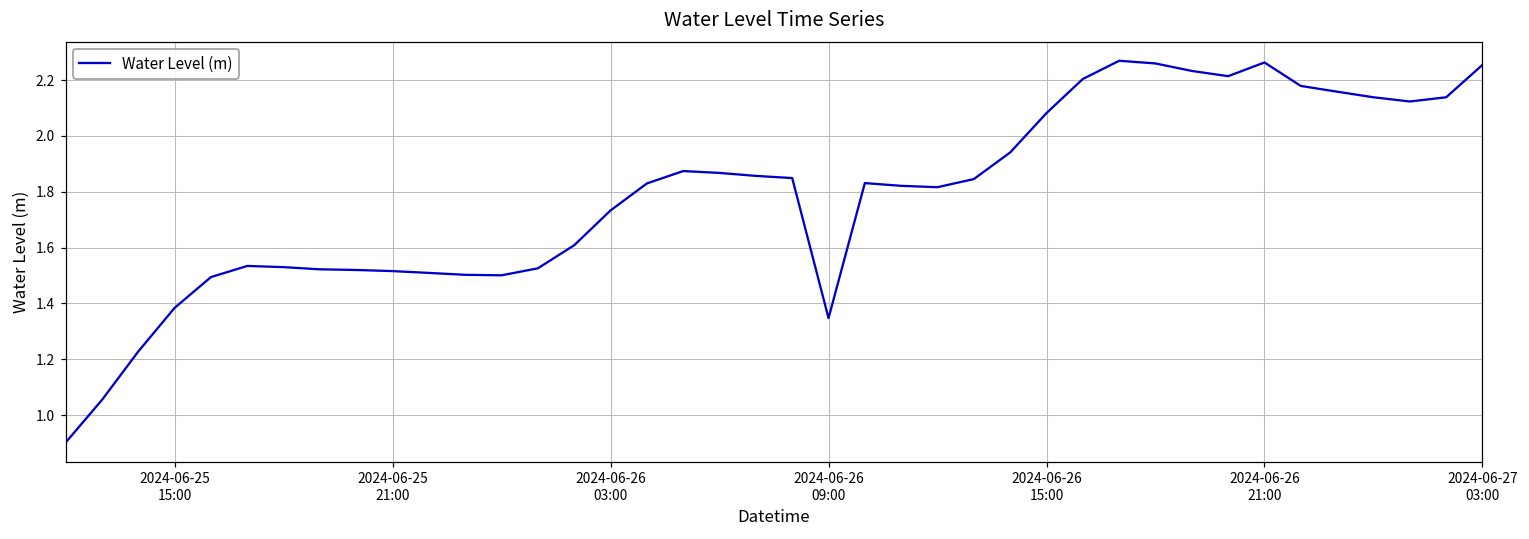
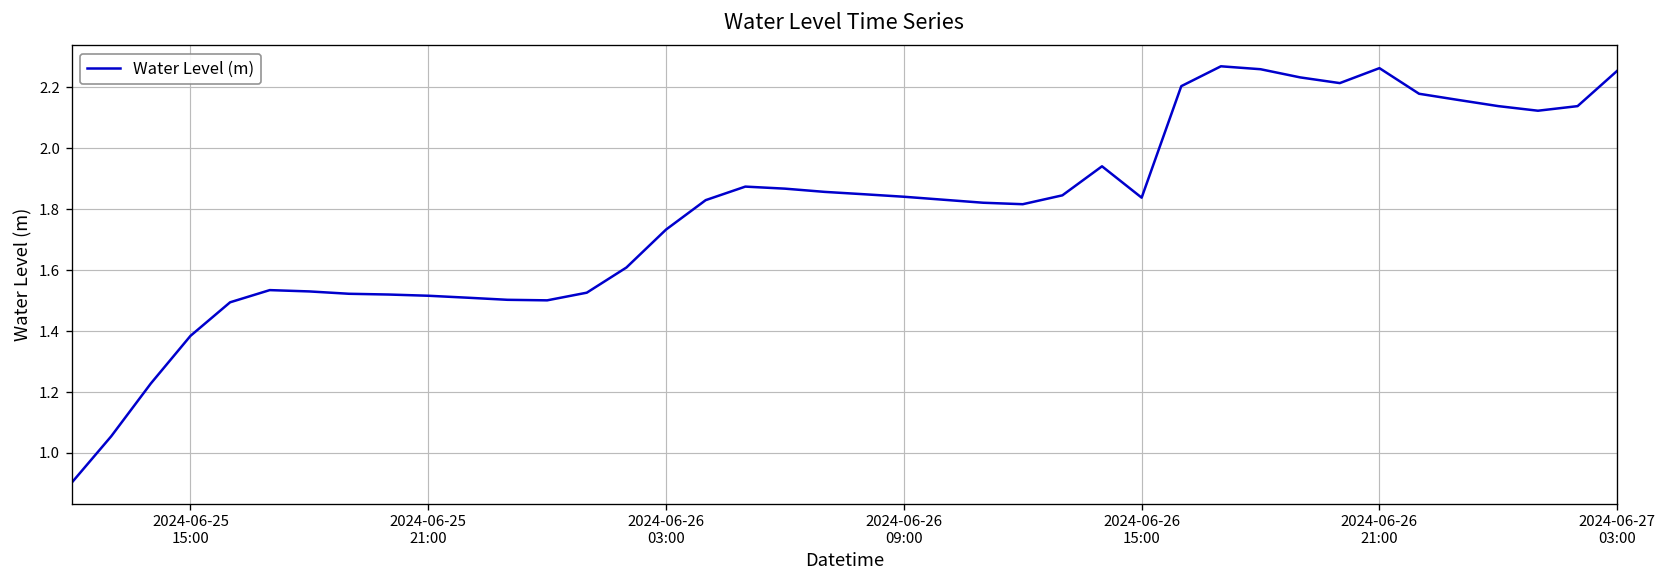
  {
    "2024-06-25 15:00": 1.38,
    "2024-06-25 21:00": 1.52,
    "2024-06-26 03:00": 1.73,
-   "2024-06-26 09:00": 1.35,
-   "2024-06-26 15:00": 2.08,
+   "2024-06-26 09:00": 1.84,
+   "2024-06-26 15:00": 1.84,
    "2024-06-26 21:00": 2.26,
    "2024-06-27 03:00": 2.25
  }
